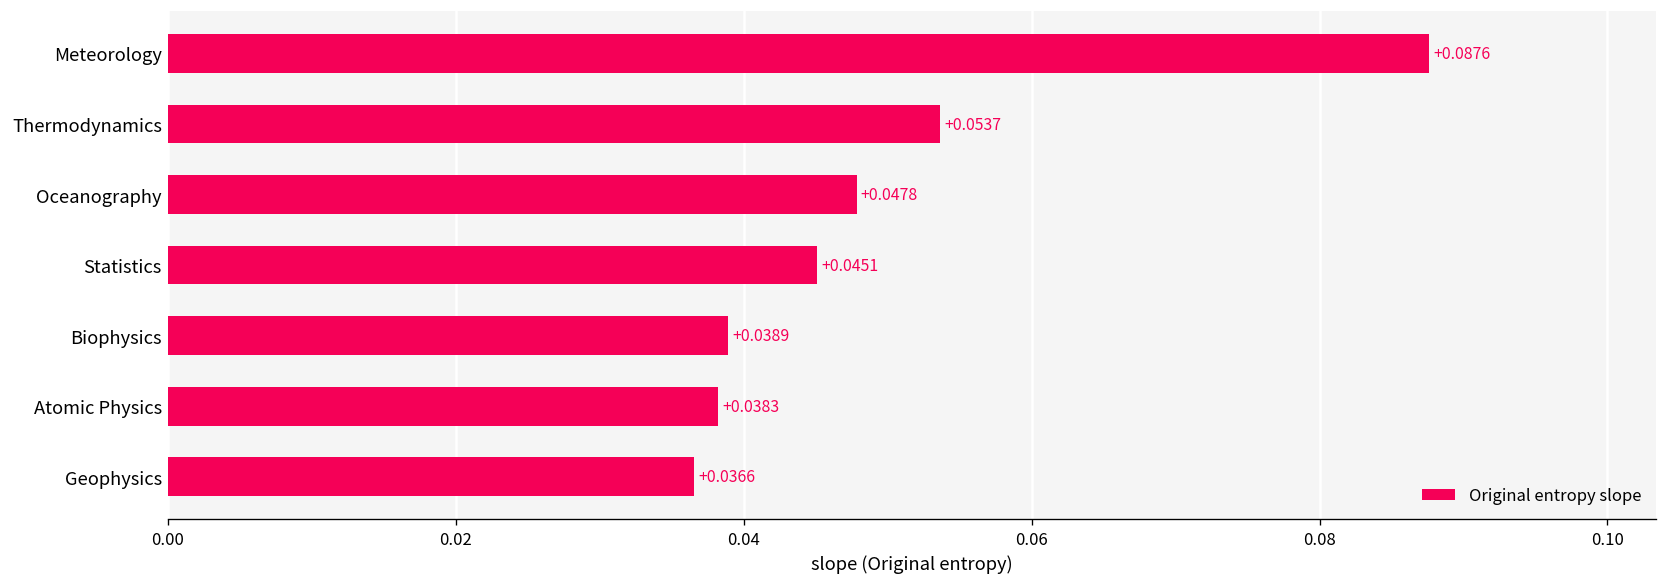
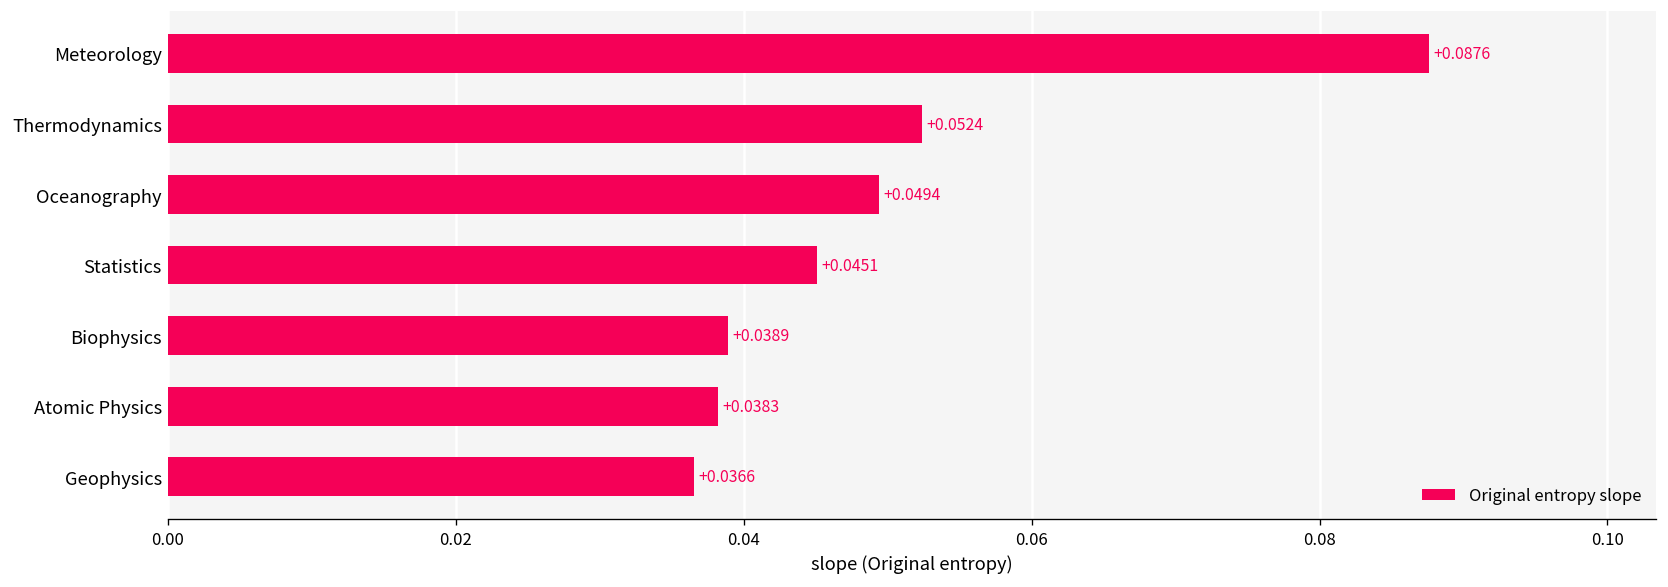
  {
    "Meteorology": "+0.0876",
-   "Thermodynamics": "+0.0537",
-   "Oceanography": "+0.0478",
+   "Thermodynamics": "+0.0524",
+   "Oceanography": "+0.0494",
    "Statistics": "+0.0451",
    "Biophysics": "+0.0389",
    "Atomic Physics": "+0.0383",
    "Geophysics": "+0.0366"
  }
